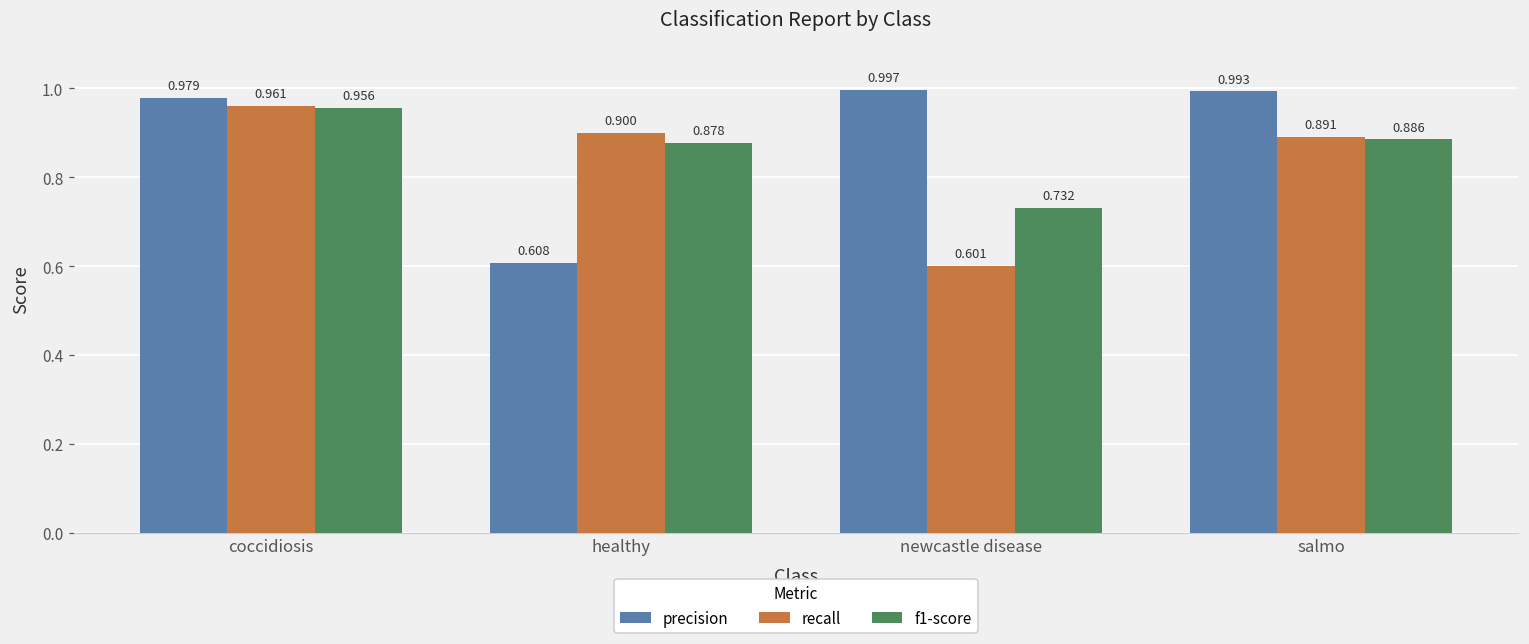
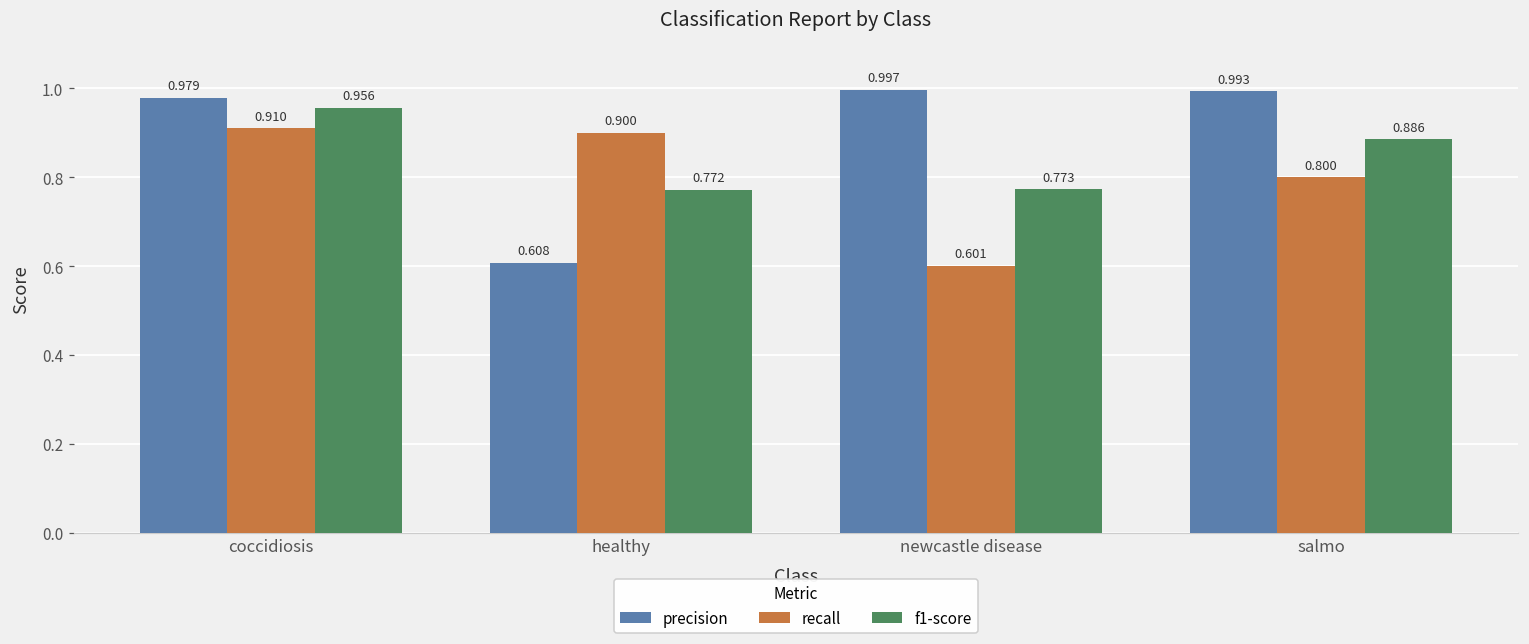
  {
    "precision": {
      "coccidiosis": 0.979,
      "healthy": 0.608,
      "newcastle disease": 0.997,
      "salmo": 0.993
    },
    "recall": {
-     "coccidiosis": 0.961,
+     "coccidiosis": 0.910,
      "healthy": 0.900,
      "newcastle disease": 0.601,
-     "salmo": 0.891
+     "salmo": 0.800
    },
    "f1-score": {
      "coccidiosis": 0.956,
-     "healthy": 0.878,
-     "newcastle disease": 0.732,
+     "healthy": 0.772,
+     "newcastle disease": 0.773,
      "salmo": 0.886
    }
  }
